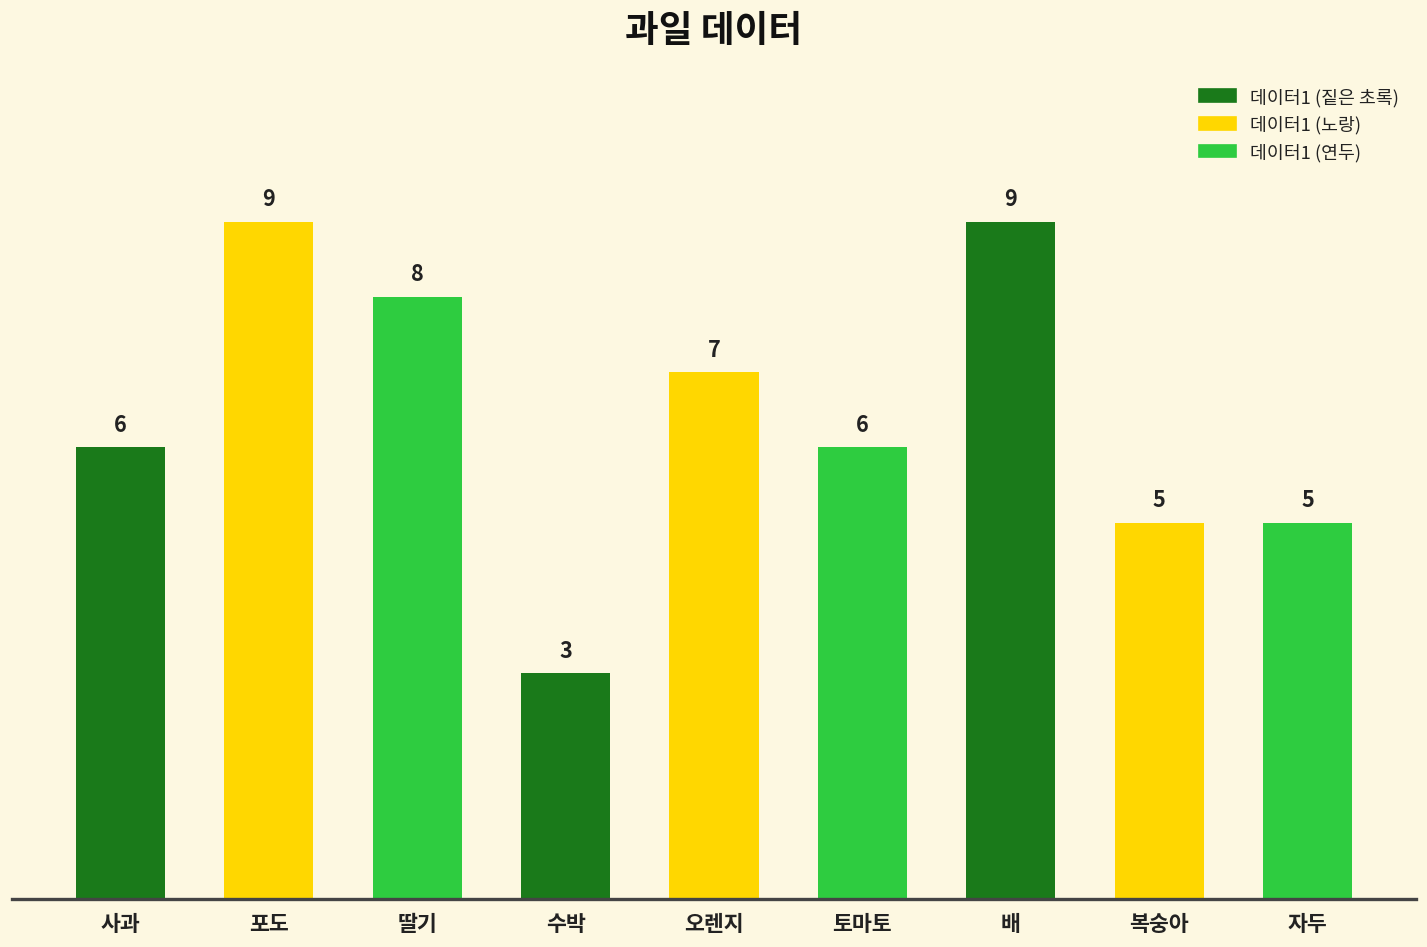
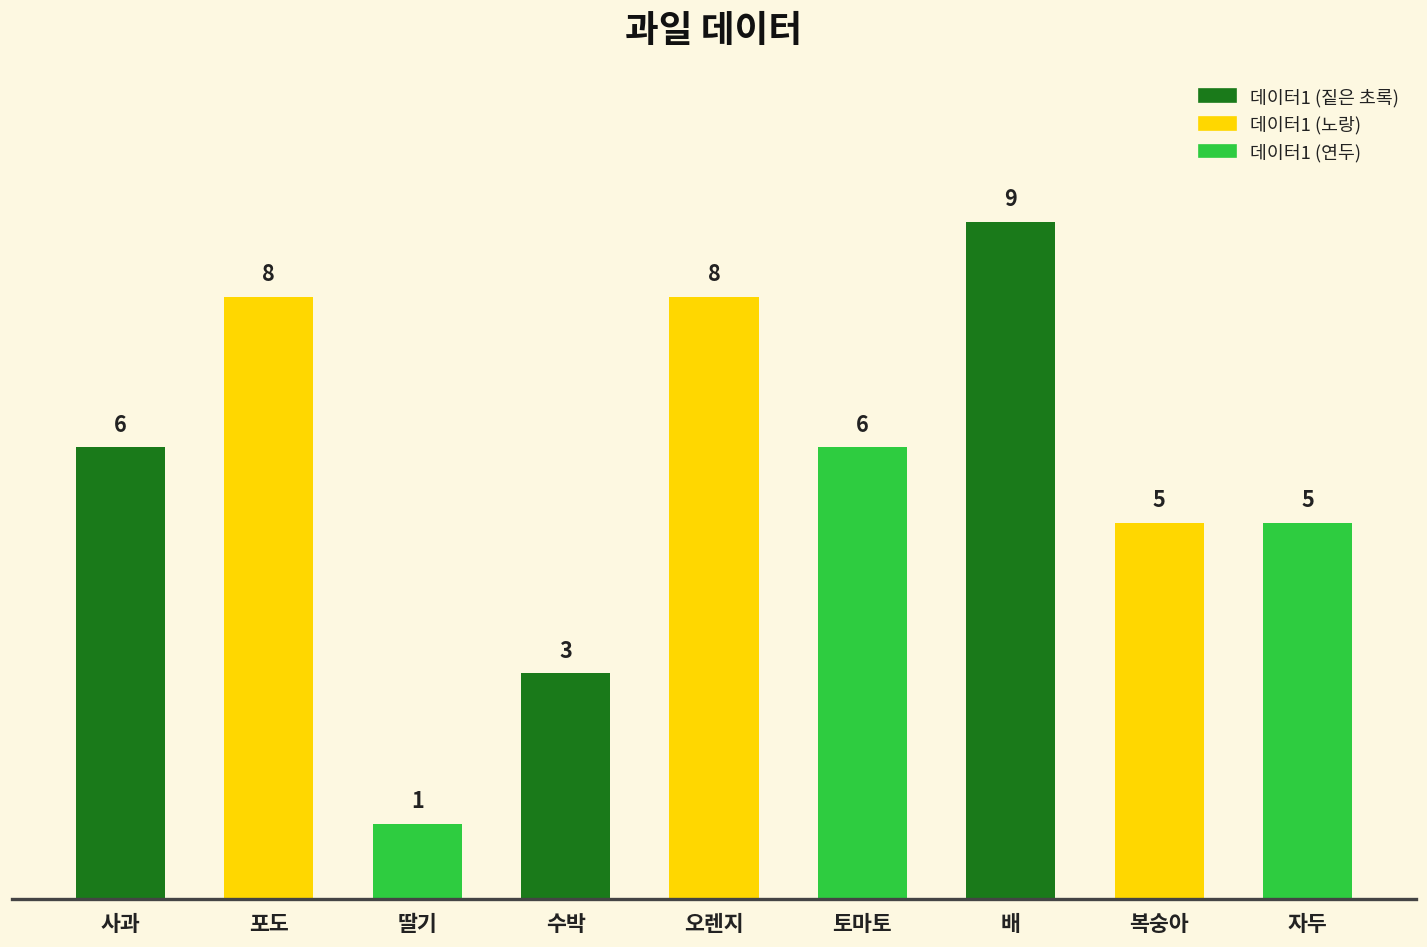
  {
    "사과": 6,
-   "포도": 9,
-   "딸기": 8,
+   "포도": 8,
+   "딸기": 1,
    "수박": 3,
-   "오렌지": 7,
+   "오렌지": 8,
    "토마토": 6,
    "배": 9,
    "복숭아": 5,
    "자두": 5
  }
